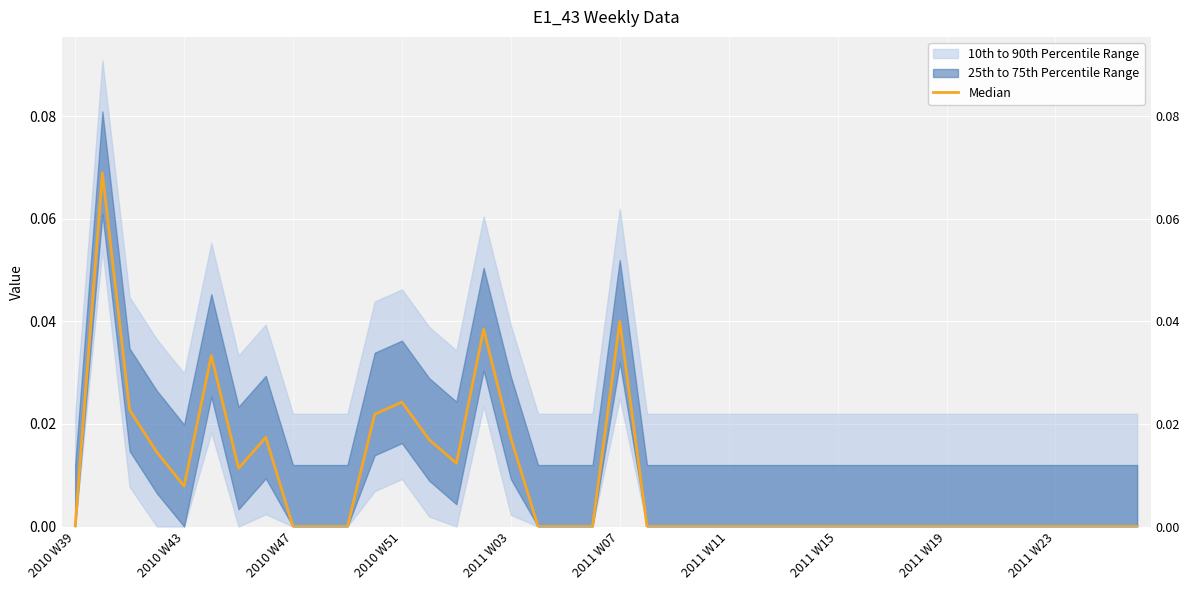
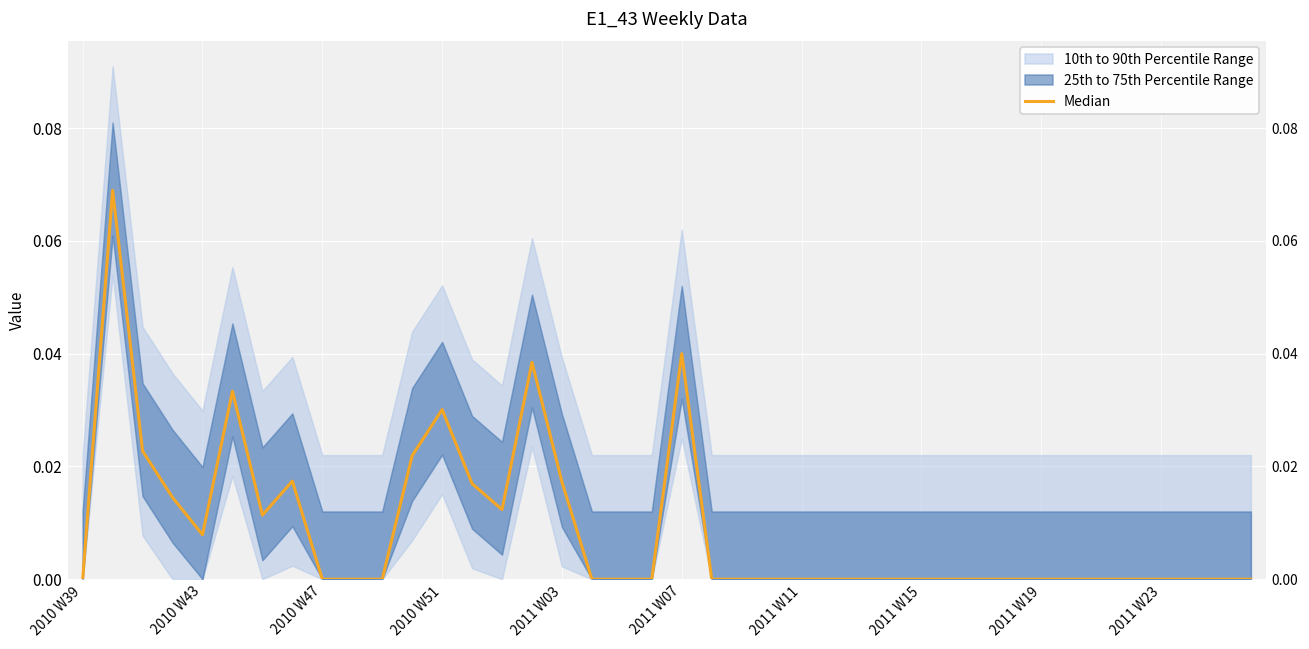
  {
    "Median": {
      "2010 W39": 0.000,
      "2010 W43": 0.008,
      "2010 W47": 0.000,
-     "2010 W51": 0.024,
+     "2010 W51": 0.030,
      "2011 W03": 0.017,
      "2011 W07": 0.040,
      "2011 W11": 0.000,
      "2011 W15": 0.000,
      "2011 W19": 0.000,
      "2011 W23": 0.000
    },
    "10th to 90th Percentile Range": {
      "2010 W39": 0.022,
      "2010 W43": 0.030,
      "2010 W47": 0.022,
      "2011 W11": 0.022,
      "2011 W15": 0.022,
      "2011 W19": 0.022,
      "2011 W23": 0.022
    },
    "25th to 75th Percentile Range": {
      "2010 W39": 0.012,
      "2010 W43": 0.020,
      "2010 W47": 0.012,
      "2011 W11": 0.012,
      "2011 W15": 0.012,
      "2011 W19": 0.012,
      "2011 W23": 0.012
    }
  }
